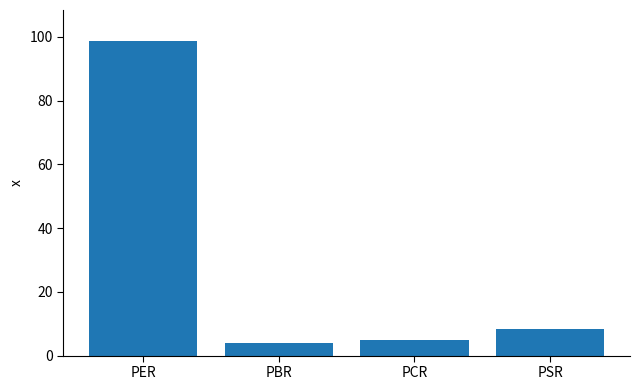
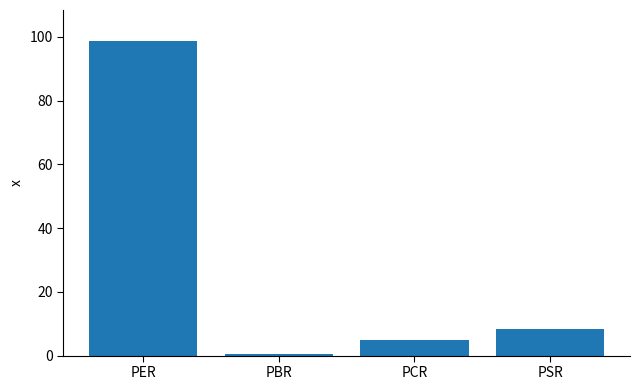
  {
    "PER": 99,
-   "PBR": 4,
+   "PBR": 1,
    "PCR": 5,
    "PSR": 8
  }
